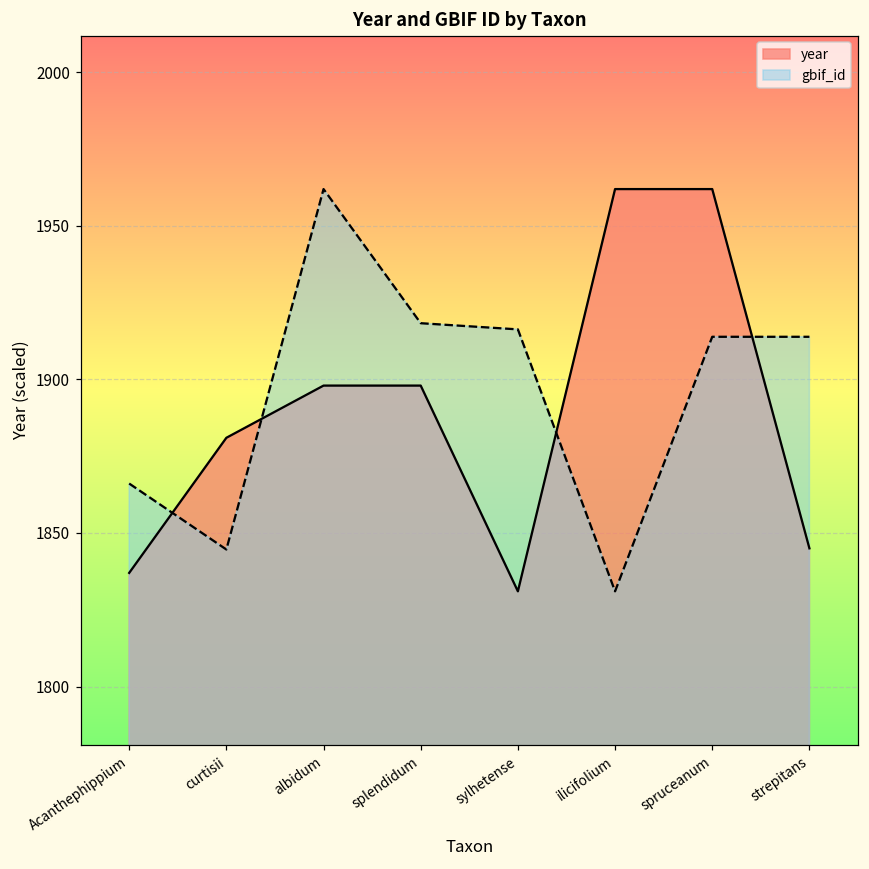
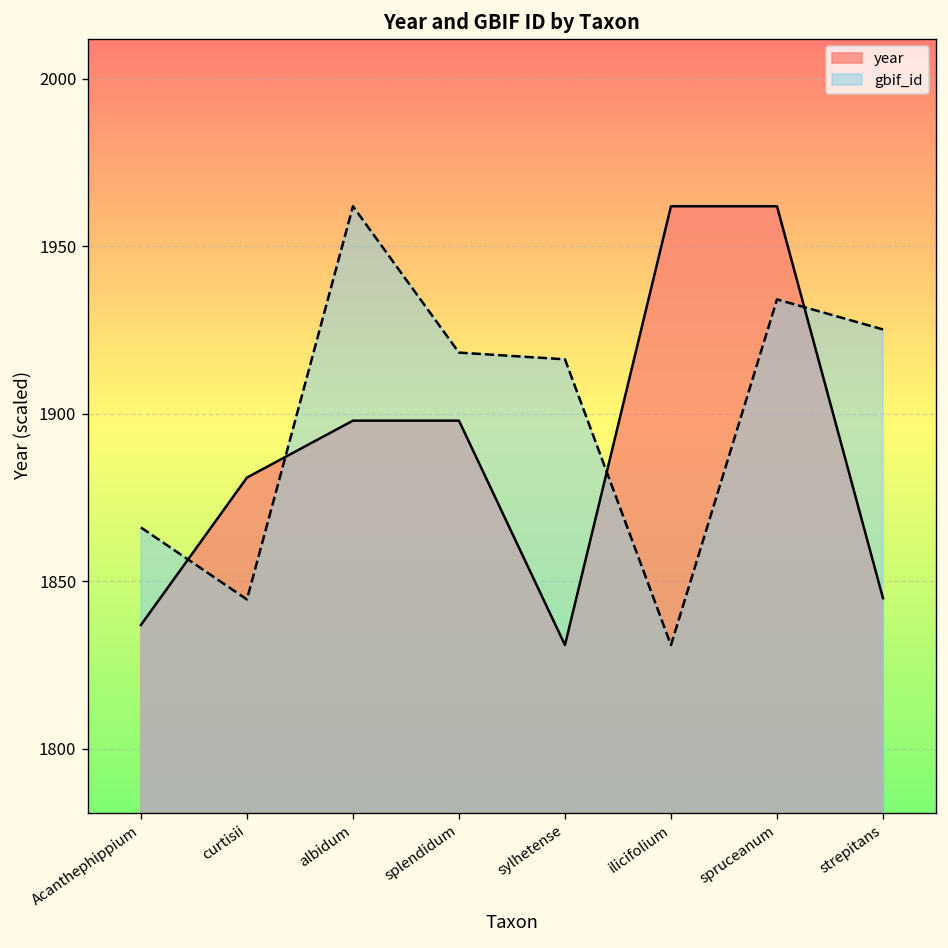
  {
    "year": {
      "Acanthephippium": 1837,
      "curtisii": 1881,
      "albidum": 1898,
      "splendidum": 1898,
      "sylhetense": 1831,
      "ilicifolium": 1962,
      "spruceanum": 1962,
      "strepitans": 1845
    },
    "gbif_id": {
      "Acanthephippium": 1866,
      "curtisii": 1845,
      "albidum": 1962,
      "splendidum": 1918,
      "sylhetense": 1916,
      "ilicifolium": 1831,
-     "spruceanum": 1914,
-     "strepitans": 1914
+     "spruceanum": 1934,
+     "strepitans": 1925
    }
  }
